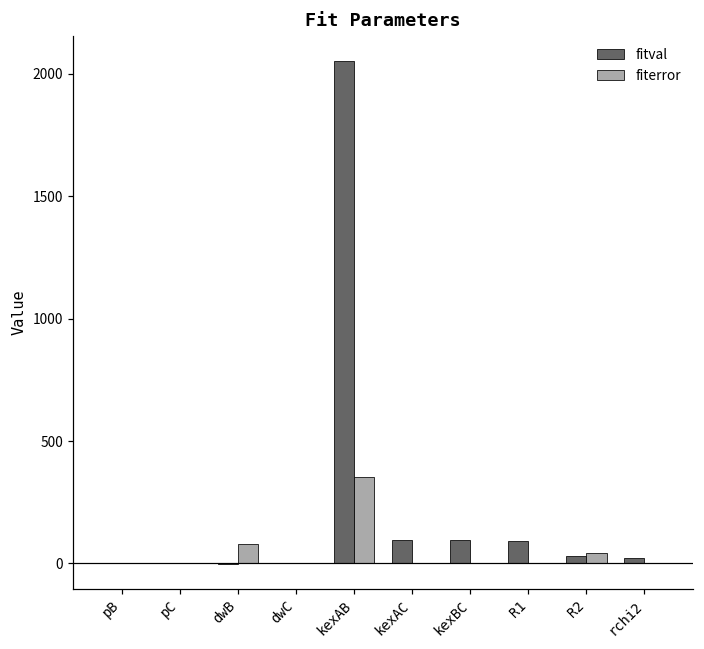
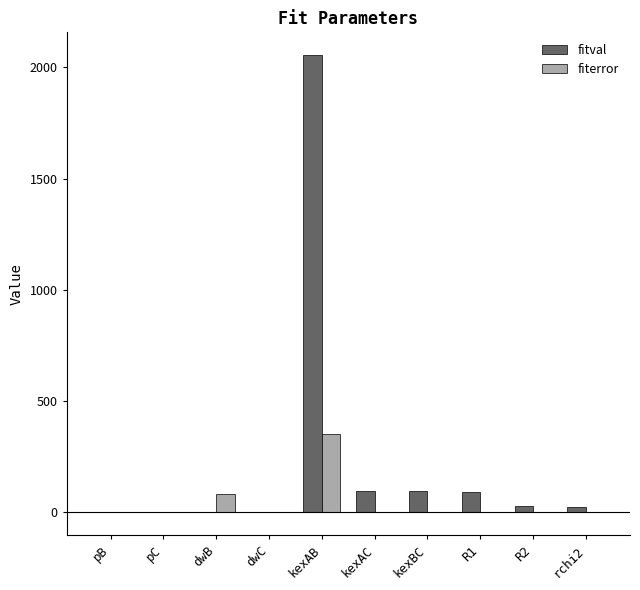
  {
    "fitval": {
      "pC": 0,
      "dwC": 0,
      "kexAB": 2050,
      "kexAC": 100,
      "kexBC": 100,
      "R1": 90,
      "R2": 30,
      "rchi2": 20
    },
    "fiterror": {
      "pC": 0,
      "dwB": 80,
      "dwC": 0,
      "kexAB": 350,
      "kexAC": 0,
      "kexBC": 0,
-     "R2": 40,
+     "R2": 0,
      "rchi2": 0
    }
  }
